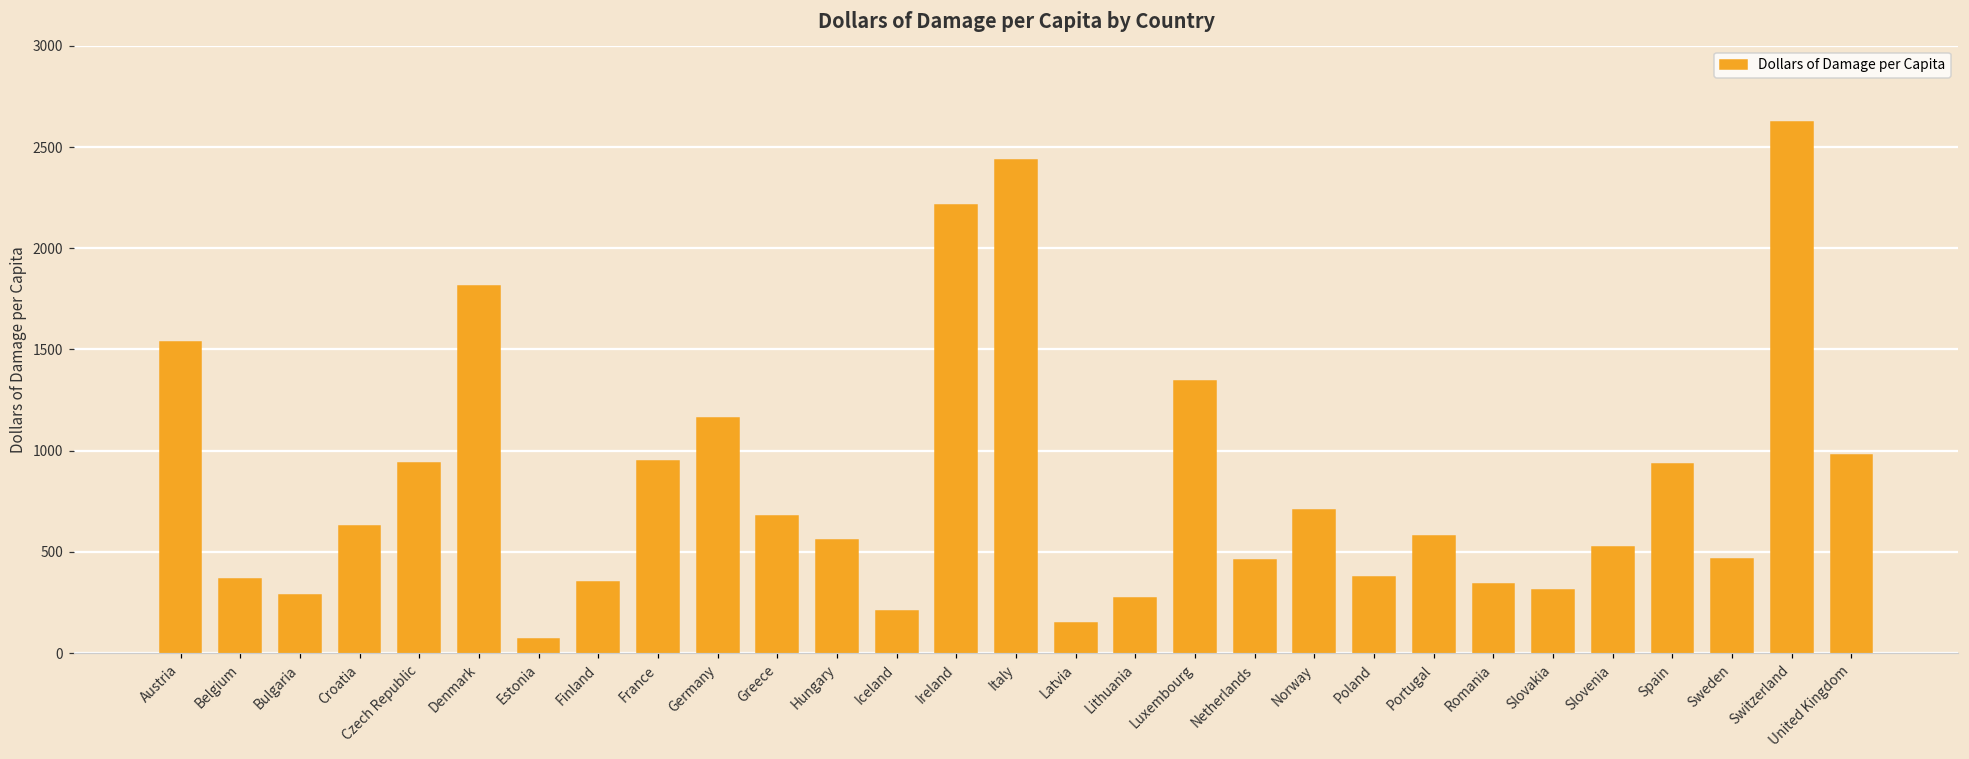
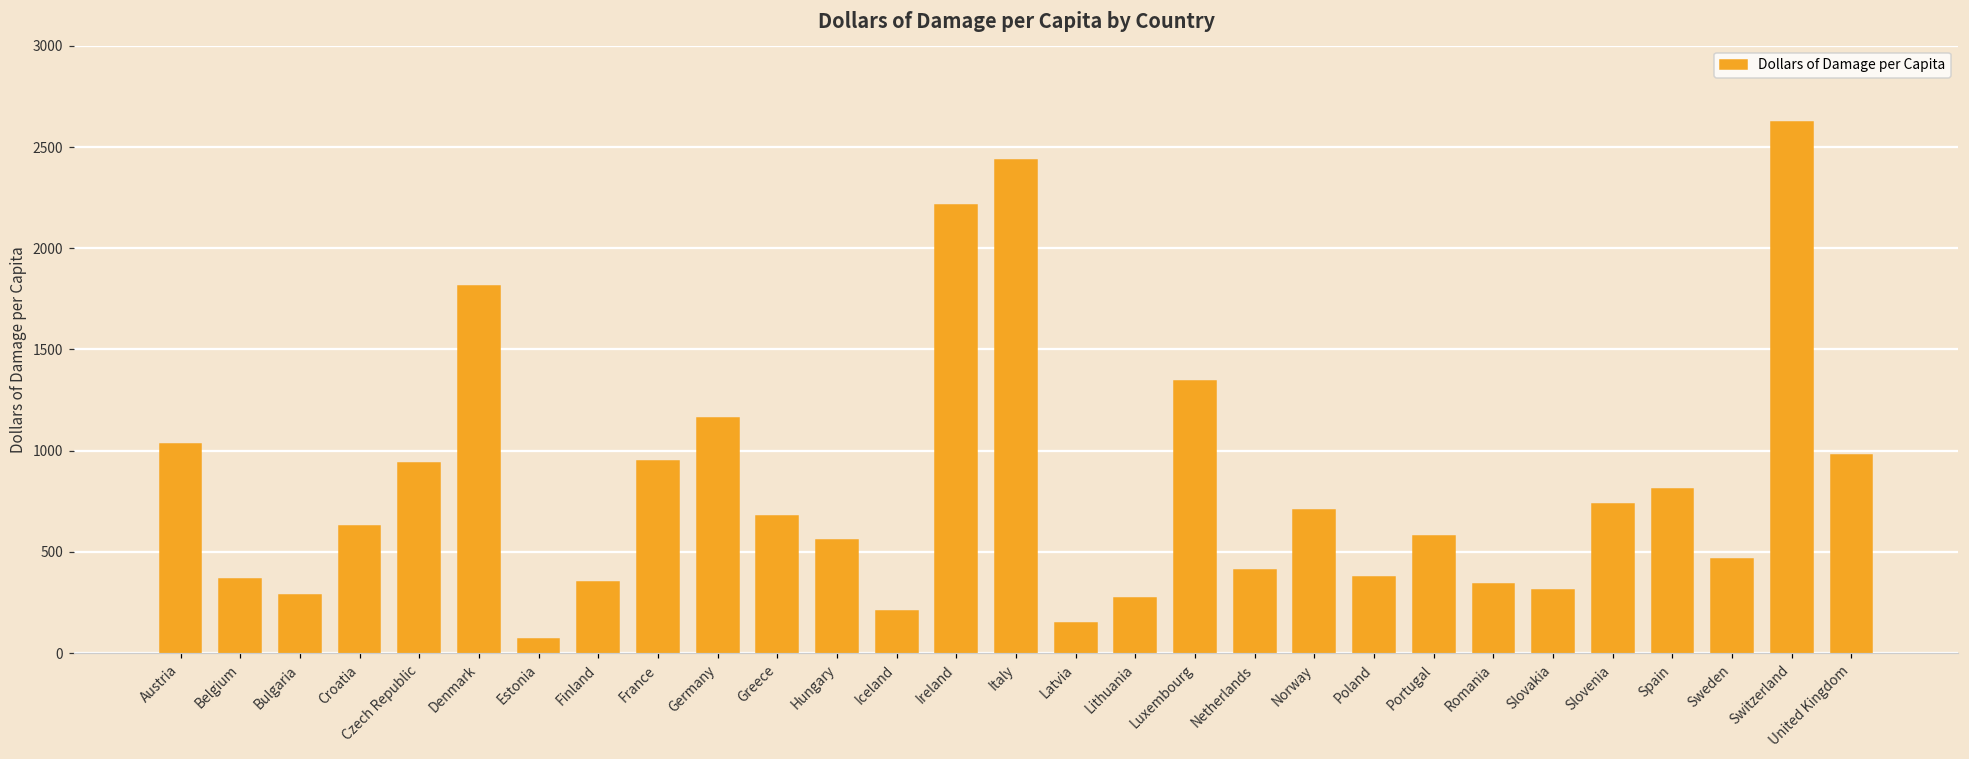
  {
-   "Austria": 1540,
+   "Austria": 1030,
    "Belgium": 360,
    "Bulgaria": 290,
    "Croatia": 630,
    "Czech Republic": 940,
    "Denmark": 1820,
    "Estonia": 70,
    "Finland": 350,
    "France": 950,
    "Germany": 1160,
    "Greece": 680,
    "Hungary": 560,
    "Iceland": 210,
    "Ireland": 2210,
    "Italy": 2430,
    "Latvia": 150,
    "Lithuania": 270,
    "Luxembourg": 1350,
-   "Netherlands": 460,
+   "Netherlands": 410,
    "Norway": 710,
    "Poland": 380,
    "Portugal": 580,
    "Romania": 340,
    "Slovakia": 310,
-   "Slovenia": 520,
-   "Spain": 940,
+   "Slovenia": 740,
+   "Spain": 810,
    "Sweden": 470,
    "Switzerland": 2630,
    "United Kingdom": 980
  }
